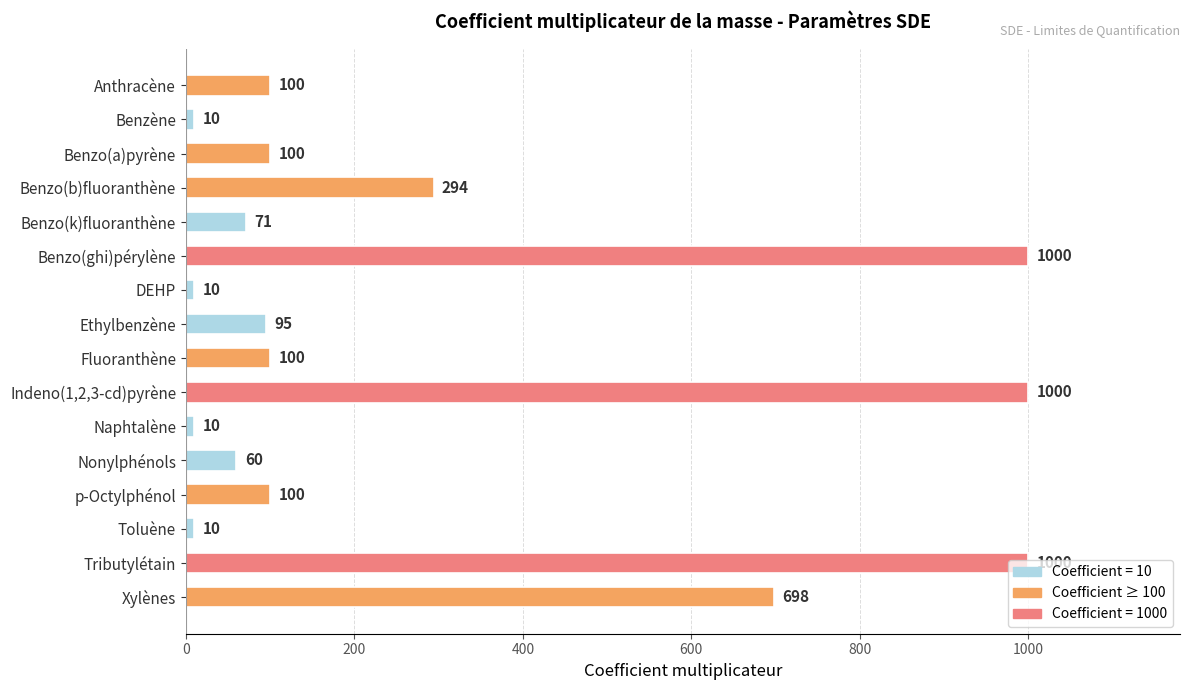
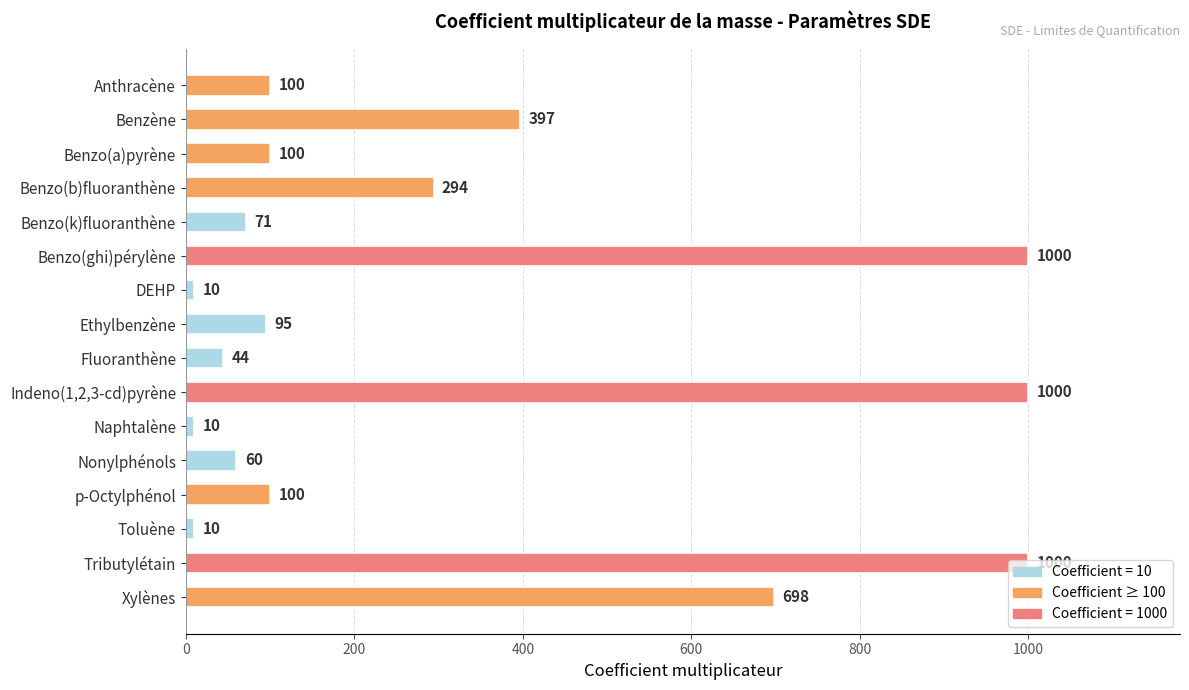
  {
    "Anthracène": 100,
-   "Benzène": 10,
+   "Benzène": 397,
    "Benzo(a)pyrène": 100,
    "Benzo(b)fluoranthène": 294,
    "Benzo(k)fluoranthène": 71,
    "Benzo(ghi)pérylène": 1000,
    "DEHP": 10,
    "Ethylbenzène": 95,
-   "Fluoranthène": 100,
+   "Fluoranthène": 44,
    "Indeno(1,2,3-cd)pyrène": 1000,
    "Naphtalène": 10,
    "Nonylphénols": 60,
    "p-Octylphénol": 100,
    "Toluène": 10,
    "Xylènes": 698
  }
